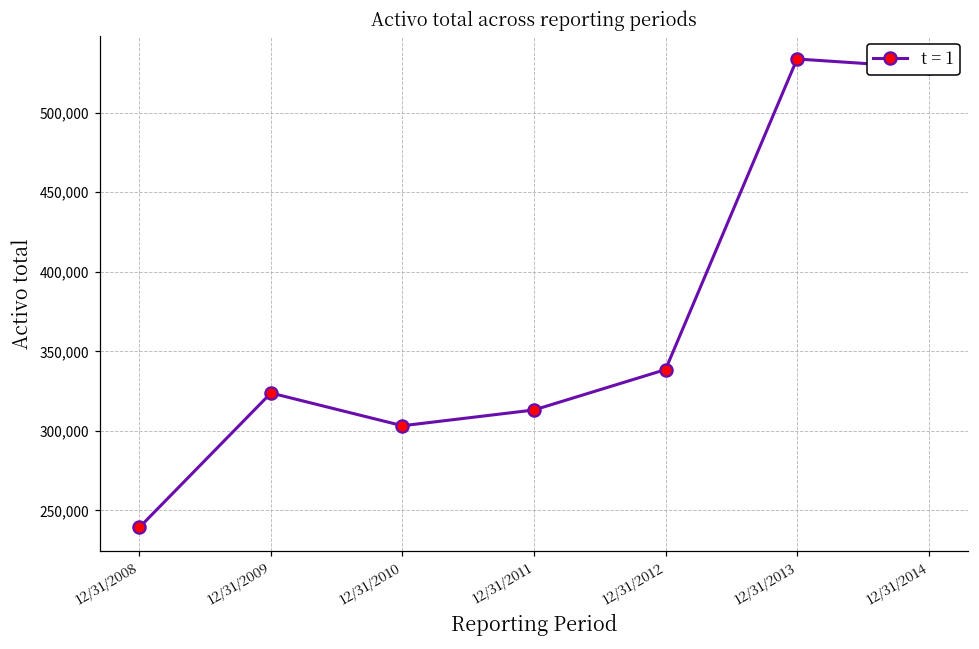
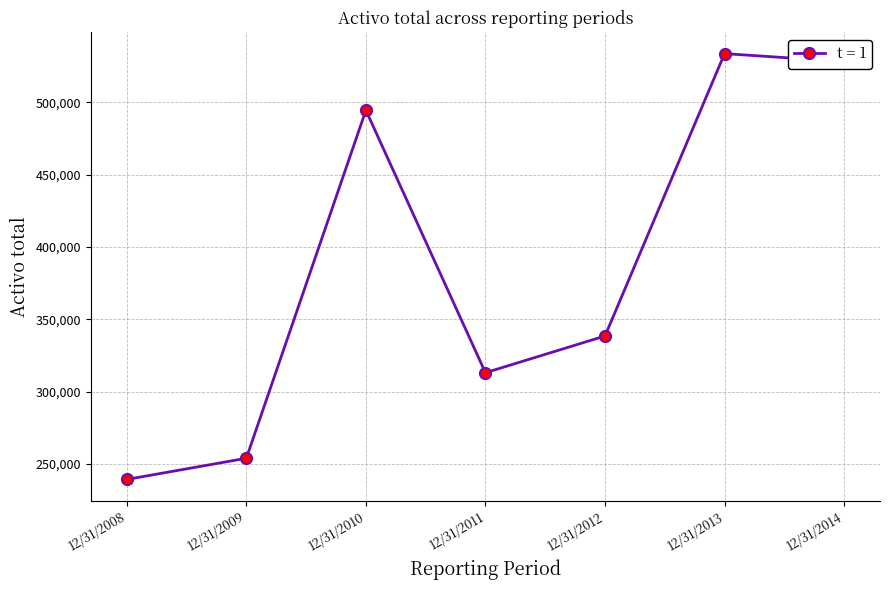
  {
    "12/31/2008": "239,000",
-   "12/31/2009": "324,000",
-   "12/31/2010": "303,000",
+   "12/31/2009": "254,000",
+   "12/31/2010": "495,000",
    "12/31/2011": "313,000",
    "12/31/2012": "339,000",
    "12/31/2013": "534,000"
  }
